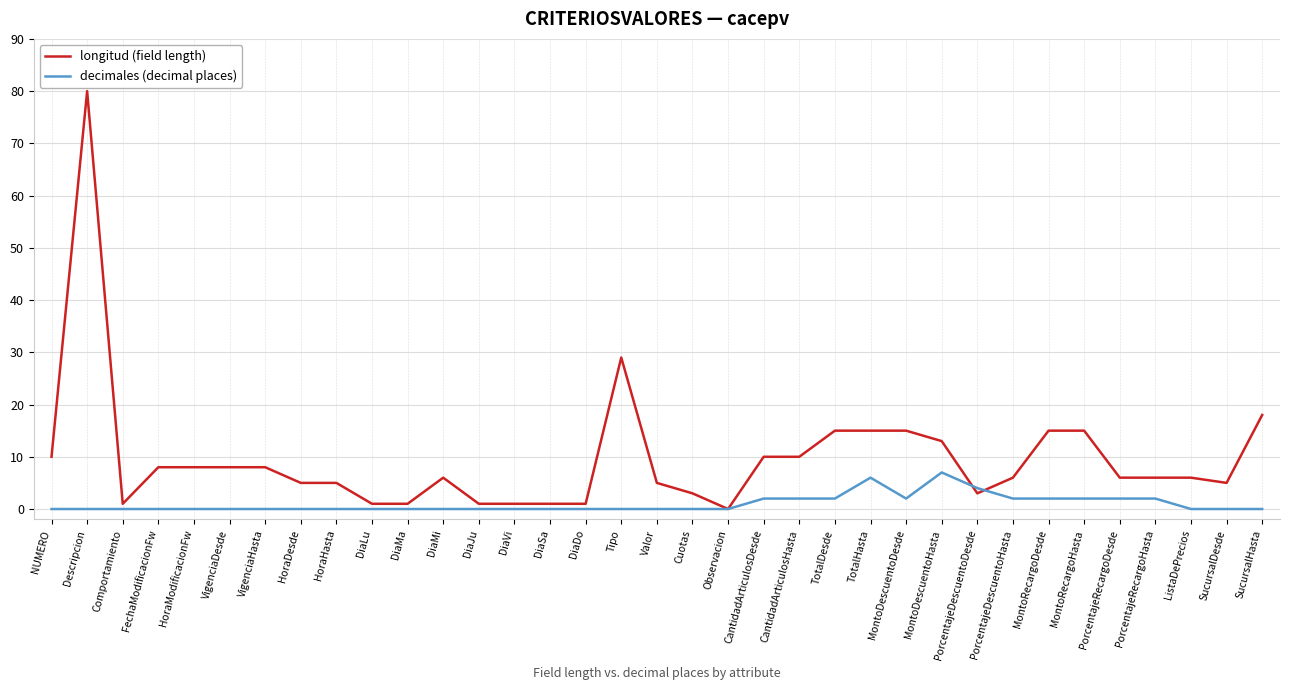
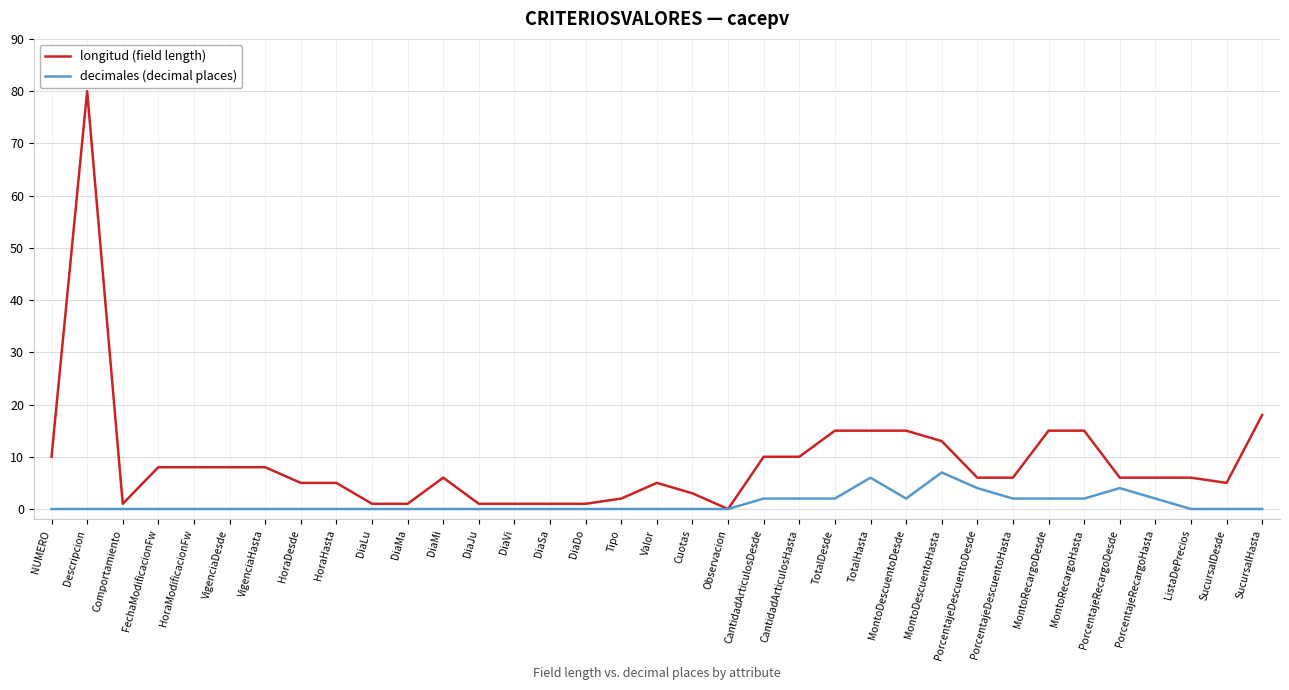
  {
    "longitud (field length)": {
      "NUMERO": 10,
      "Descripcion": 80,
      "Comportamiento": 1,
      "FechaModificacionFw": 8,
      "HoraModificacionFw": 8,
      "VigenciaDesde": 8,
      "VigenciaHasta": 8,
      "HoraDesde": 5,
      "HoraHasta": 5,
      "DiaLu": 1,
      "DiaMa": 1,
      "DiaMi": 6,
      "DiaJu": 1,
      "DiaVi": 1,
      "DiaSa": 1,
      "DiaDo": 1,
-     "Tipo": 29,
+     "Tipo": 2,
      "Valor": 5,
      "Cuotas": 3,
      "CantidadArticulosDesde": 10,
      "CantidadArticulosHasta": 10,
      "TotalDesde": 15,
      "TotalHasta": 15,
      "MontoDescuentoDesde": 15,
      "MontoDescuentoHasta": 13,
-     "PorcentajeDescuentoDesde": 3,
+     "PorcentajeDescuentoDesde": 6,
      "PorcentajeDescuentoHasta": 6,
      "MontoRecargoDesde": 15,
      "MontoRecargoHasta": 15,
      "PorcentajeRecargoDesde": 6,
      "PorcentajeRecargoHasta": 6,
      "ListaDePrecios": 6,
      "SucursalDesde": 5,
      "SucursalHasta": 18
    },
    "decimales (decimal places)": {
      "NUMERO": 0,
      "Descripcion": 0,
      "Comportamiento": 0,
      "FechaModificacionFw": 0,
      "HoraModificacionFw": 0,
      "VigenciaDesde": 0,
      "VigenciaHasta": 0,
      "HoraDesde": 0,
      "HoraHasta": 0,
      "DiaLu": 0,
      "DiaMa": 0,
      "DiaMi": 0,
      "DiaJu": 0,
      "DiaVi": 0,
      "DiaSa": 0,
      "DiaDo": 0,
      "Tipo": 0,
      "Valor": 0,
      "Cuotas": 0,
      "CantidadArticulosDesde": 2,
      "CantidadArticulosHasta": 2,
      "TotalDesde": 2,
      "TotalHasta": 6,
      "MontoDescuentoDesde": 2,
      "MontoDescuentoHasta": 7,
      "PorcentajeDescuentoDesde": 4,
      "PorcentajeDescuentoHasta": 2,
      "MontoRecargoDesde": 2,
      "MontoRecargoHasta": 2,
-     "PorcentajeRecargoDesde": 2,
+     "PorcentajeRecargoDesde": 4,
      "PorcentajeRecargoHasta": 2,
      "ListaDePrecios": 0,
      "SucursalDesde": 0,
      "SucursalHasta": 0
    }
  }
